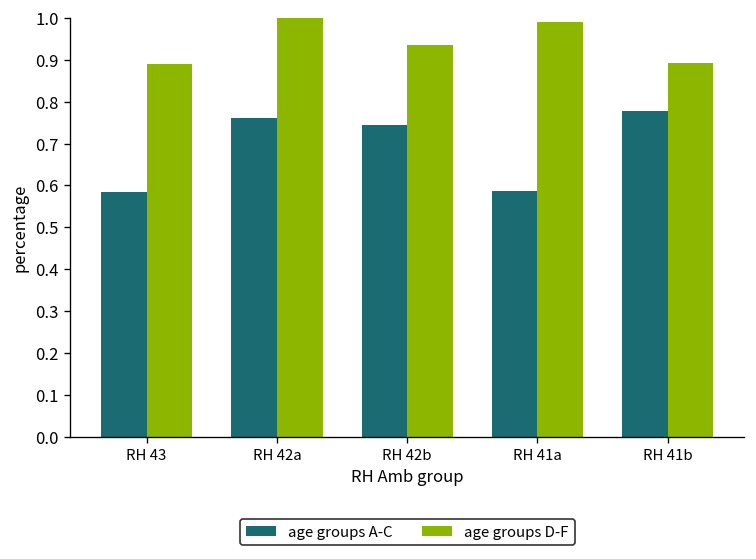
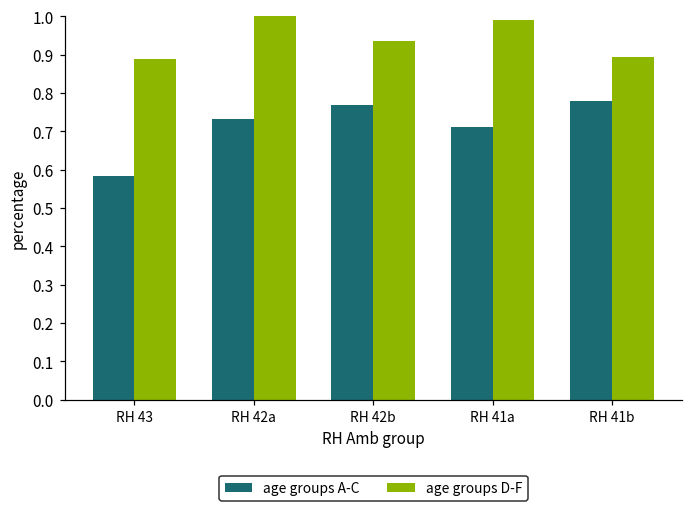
  {
    "age groups A-C": {
      "RH 43": 0.58,
-     "RH 42a": 0.76,
-     "RH 42b": 0.74,
-     "RH 41a": 0.59,
+     "RH 42a": 0.73,
+     "RH 42b": 0.77,
+     "RH 41a": 0.71,
      "RH 41b": 0.78
    },
    "age groups D-F": {
      "RH 43": 0.89,
      "RH 42a": 1.00,
      "RH 42b": 0.94,
      "RH 41a": 0.99,
      "RH 41b": 0.89
    }
  }
